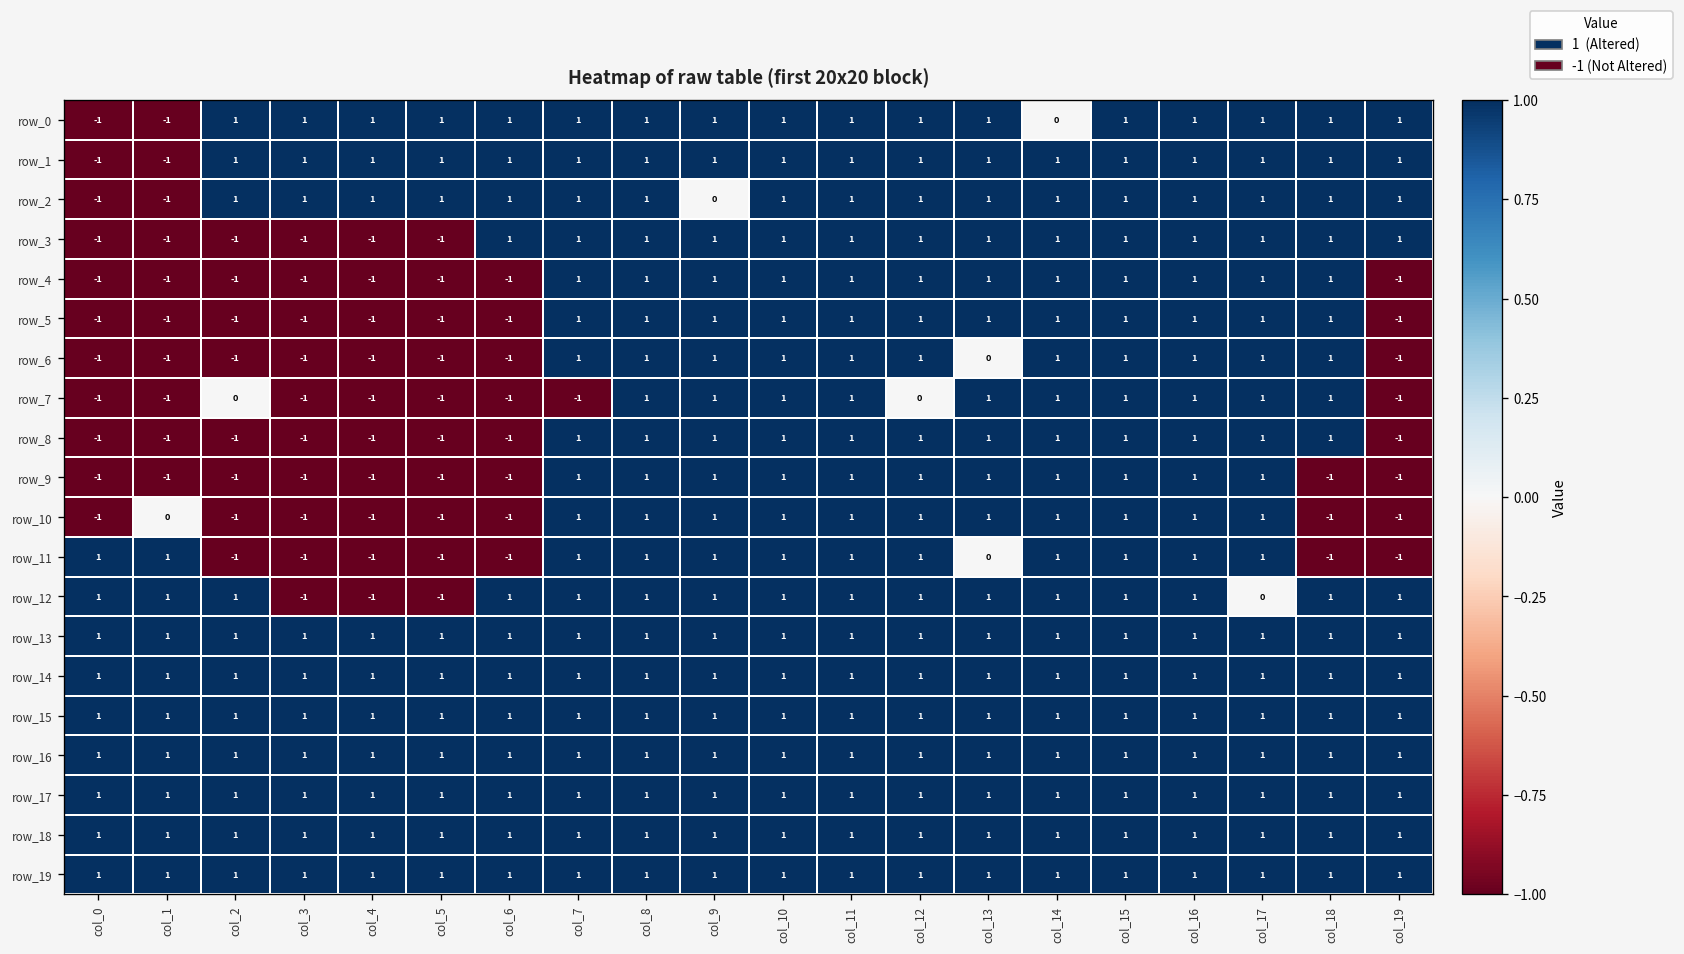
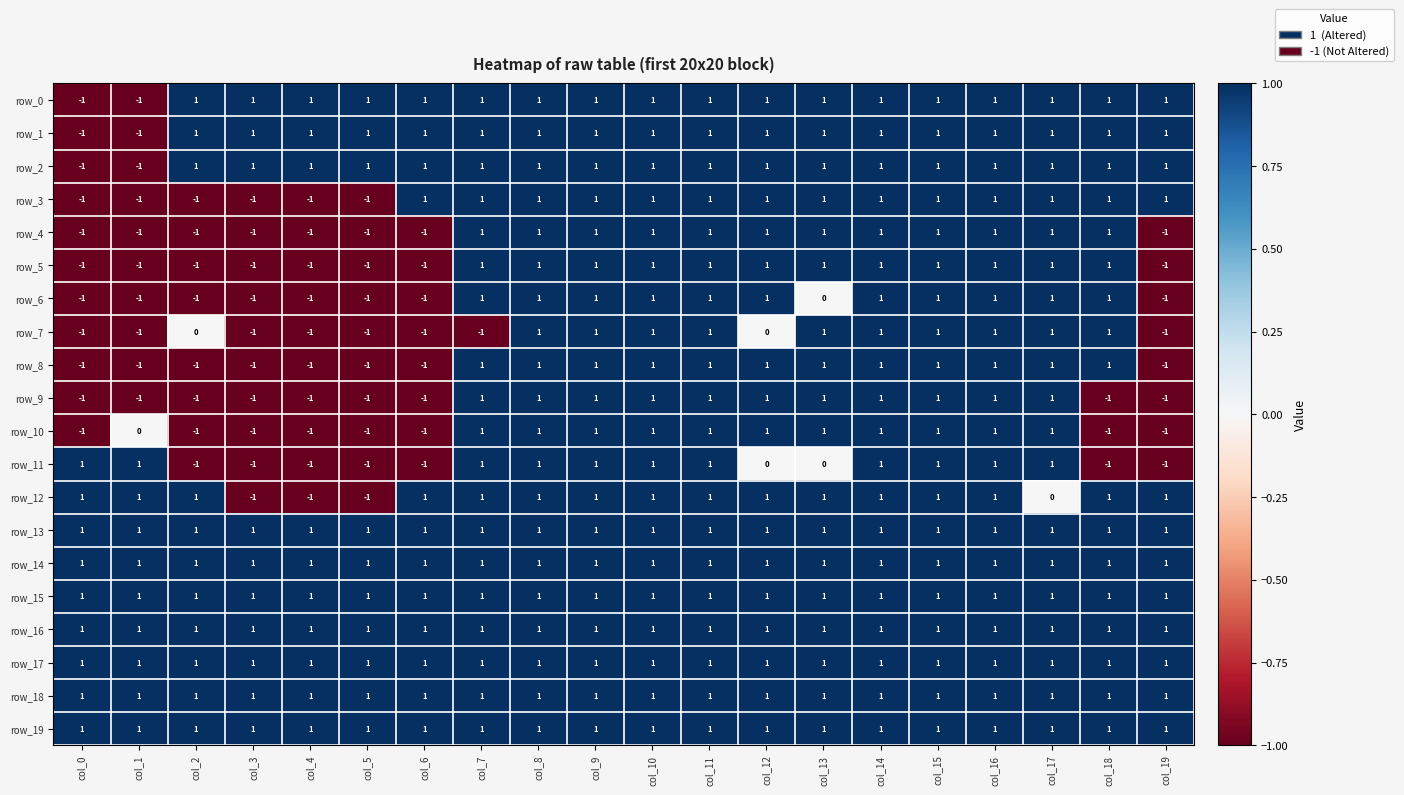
  {
    "row_0": {
      "col_0": -1,
      "col_1": -1,
      "col_2": 1,
      "col_3": 1,
      "col_4": 1,
      "col_5": 1,
      "col_6": 1,
      "col_7": 1,
      "col_8": 1,
      "col_9": 1,
      "col_10": 1,
      "col_11": 1,
      "col_12": 1,
      "col_13": 1,
-     "col_14": 0,
+     "col_14": 1,
      "col_15": 1,
      "col_16": 1,
      "col_17": 1,
      "col_18": 1,
      "col_19": 1
    },
    "row_2": {
      "col_0": -1,
      "col_1": -1,
      "col_2": 1,
      "col_3": 1,
      "col_4": 1,
      "col_5": 1,
      "col_6": 1,
      "col_7": 1,
      "col_8": 1,
-     "col_9": 0,
+     "col_9": 1,
      "col_10": 1,
      "col_11": 1,
      "col_12": 1,
      "col_13": 1,
      "col_14": 1,
      "col_15": 1,
      "col_16": 1,
      "col_17": 1,
      "col_18": 1,
      "col_19": 1
    },
    "row_11": {
      "col_0": 1,
      "col_1": 1,
      "col_2": -1,
      "col_3": -1,
      "col_4": -1,
      "col_5": -1,
      "col_6": -1,
      "col_7": 1,
      "col_8": 1,
      "col_9": 1,
      "col_10": 1,
      "col_11": 1,
-     "col_12": 1,
+     "col_12": 0,
      "col_13": 0,
      "col_14": 1,
      "col_15": 1,
      "col_16": 1,
      "col_17": 1,
      "col_18": -1,
      "col_19": -1
    }
  }
